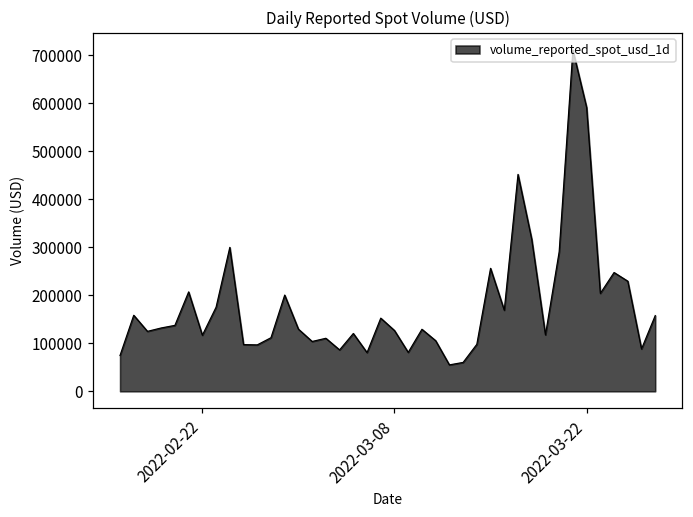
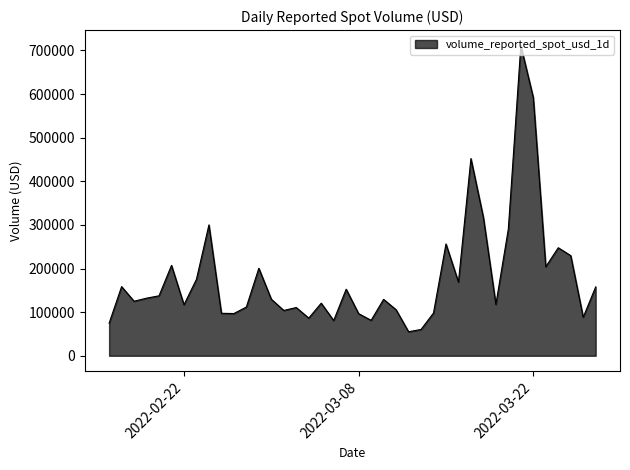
  {
    "2022-02-22": 120000,
-   "2022-03-08": 130000,
+   "2022-03-08": 100000,
    "2022-03-22": 590000
  }
